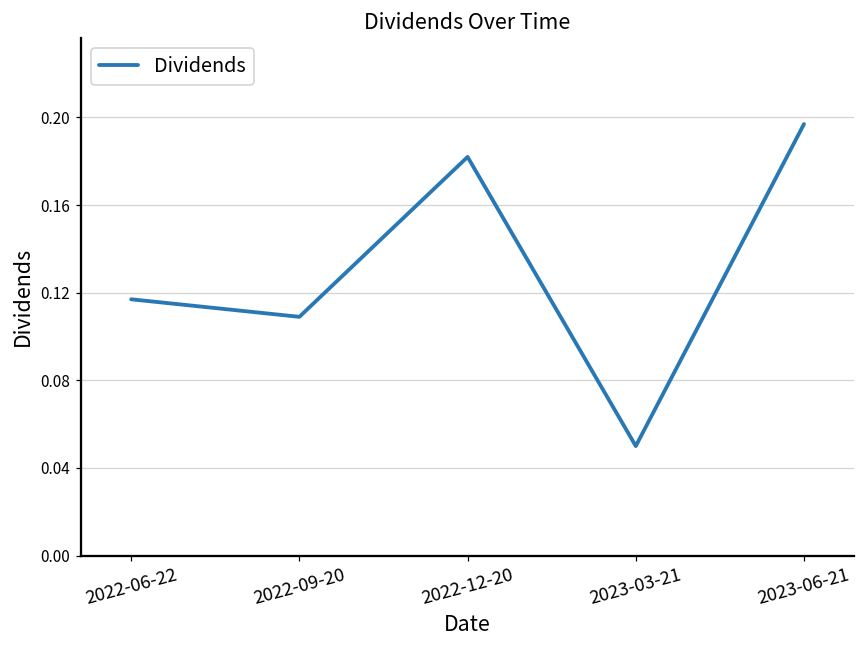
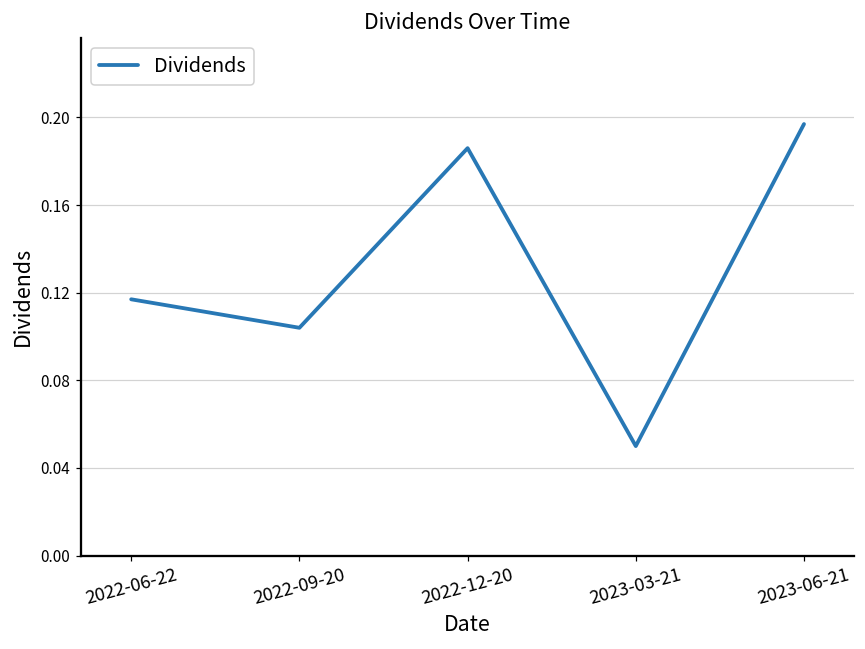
  {
    "2022-06-22": 0.117,
-   "2022-09-20": 0.109,
-   "2022-12-20": 0.182,
+   "2022-09-20": 0.104,
+   "2022-12-20": 0.186,
    "2023-03-21": 0.050,
    "2023-06-21": 0.197
  }
